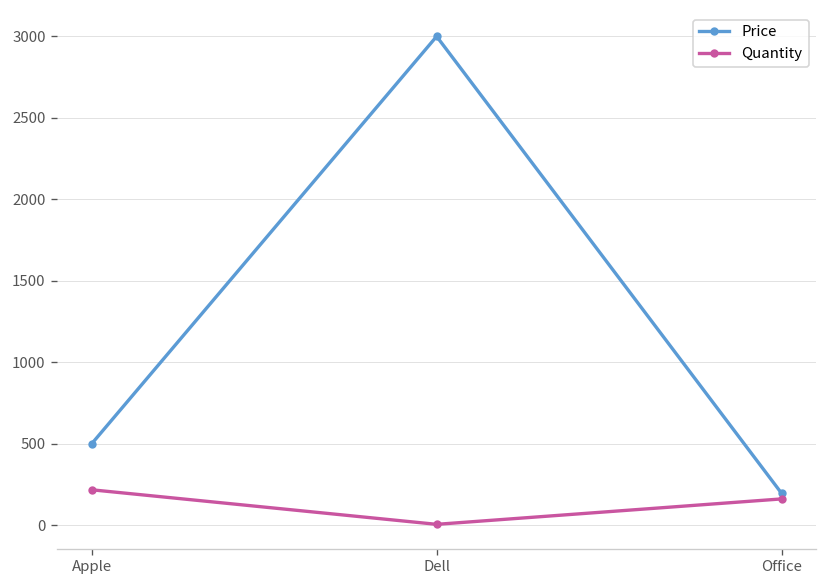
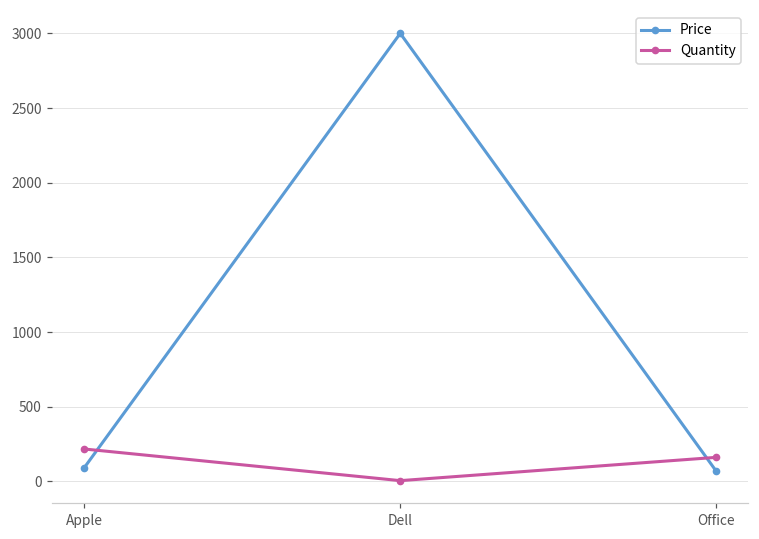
  {
    "Price": {
-     "Apple": 500,
+     "Apple": 90,
      "Dell": 3000,
-     "Office": 200
+     "Office": 70
    },
    "Quantity": {
      "Apple": 220,
      "Dell": 10,
      "Office": 160
    }
  }
